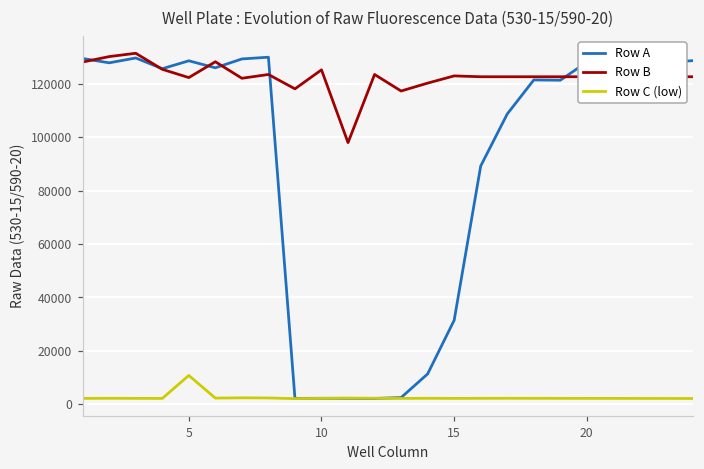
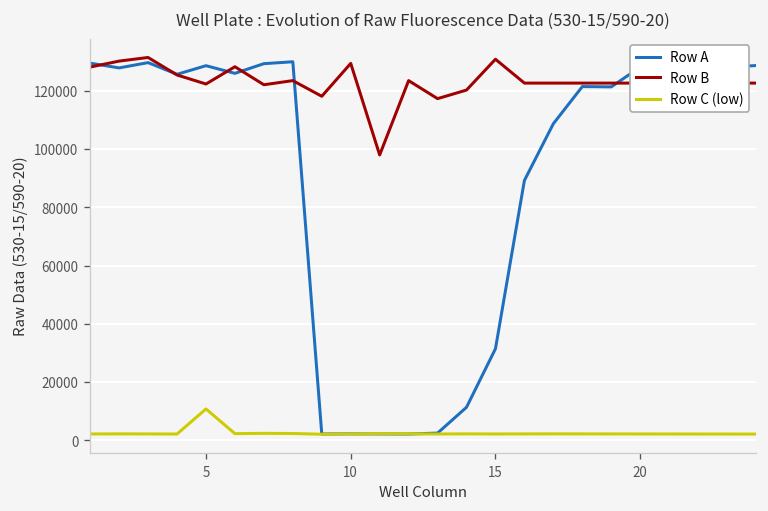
  {
    "Row A": {
      "5": 129000,
      "15": 31000
    },
    "Row B": {
      "5": 122000,
-     "10": 125000,
-     "15": 123000
+     "10": 129000,
+     "15": 131000
    },
    "Row C (low)": {
      "5": 11000,
      "15": 2000,
      "20": 2000
    }
  }
